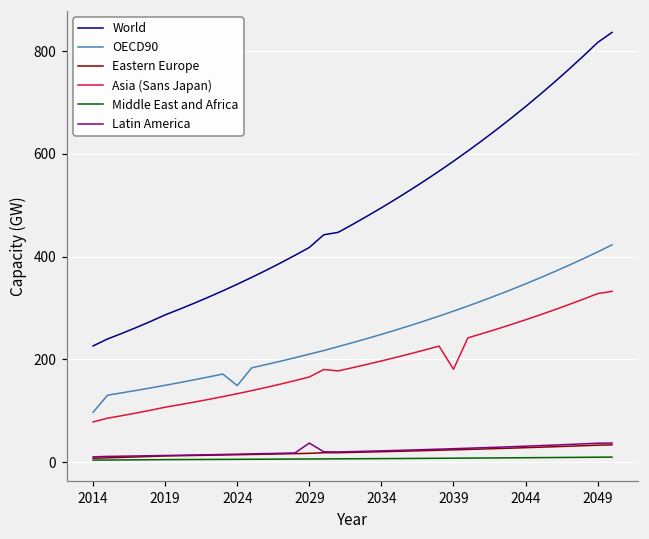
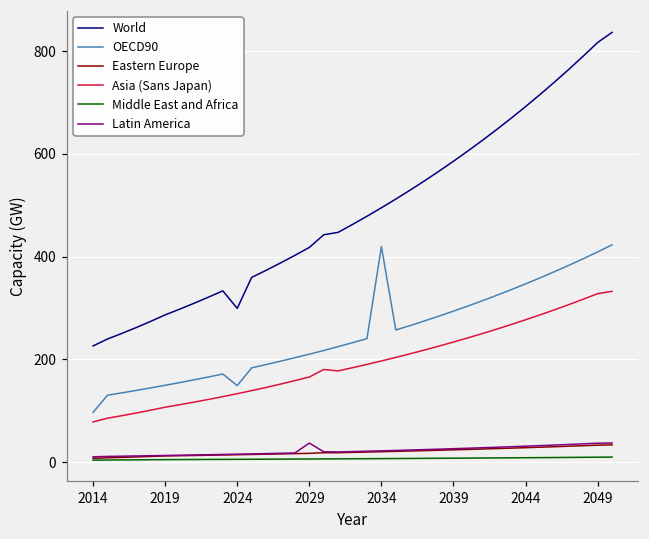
  {
    "World": {
      "2014": 230,
      "2019": 290,
-     "2024": 350,
+     "2024": 300,
      "2029": 420,
      "2034": 490,
      "2039": 590,
      "2044": 690,
      "2049": 820
    },
    "OECD90": {
      "2014": 100,
      "2019": 150,
      "2024": 150,
      "2029": 210,
-     "2034": 250,
+     "2034": 420,
      "2039": 290,
      "2044": 350,
      "2049": 410
    },
    "Eastern Europe": {
      "2029": 20
    },
    "Asia (Sans Japan)": {
      "2014": 80,
      "2019": 110,
      "2024": 130,
      "2029": 170,
      "2034": 200,
-     "2039": 180,
+     "2039": 230,
      "2044": 280,
      "2049": 330
    },
    "Middle East and Africa": {
      "2019": 0,
      "2024": 10,
      "2029": 10,
      "2034": 10,
      "2039": 10,
      "2044": 10,
      "2049": 10
    },
    "Latin America": {
      "2029": 40
    }
  }
